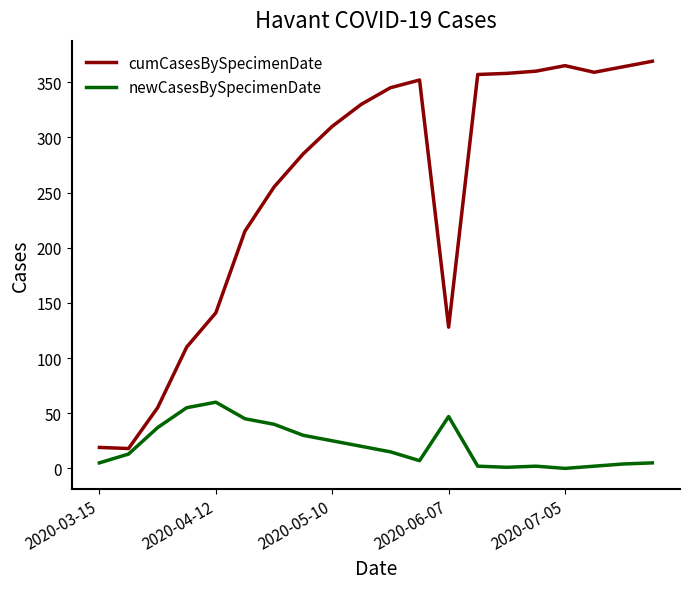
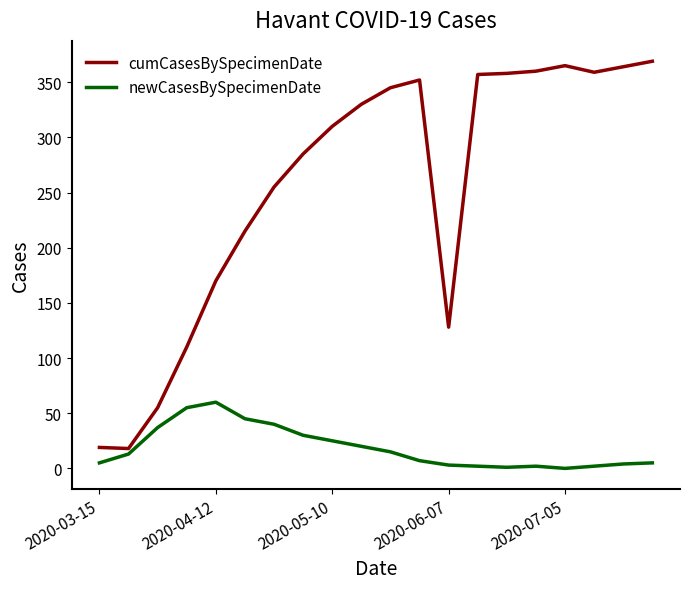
  {
    "cumCasesBySpecimenDate": {
      "2020-03-15": 19,
-     "2020-04-12": 141,
+     "2020-04-12": 170,
      "2020-05-10": 310,
      "2020-06-07": 128,
      "2020-07-05": 365
    },
    "newCasesBySpecimenDate": {
      "2020-03-15": 5,
      "2020-04-12": 60,
      "2020-05-10": 25,
-     "2020-06-07": 47,
+     "2020-06-07": 3,
      "2020-07-05": 0
    }
  }
